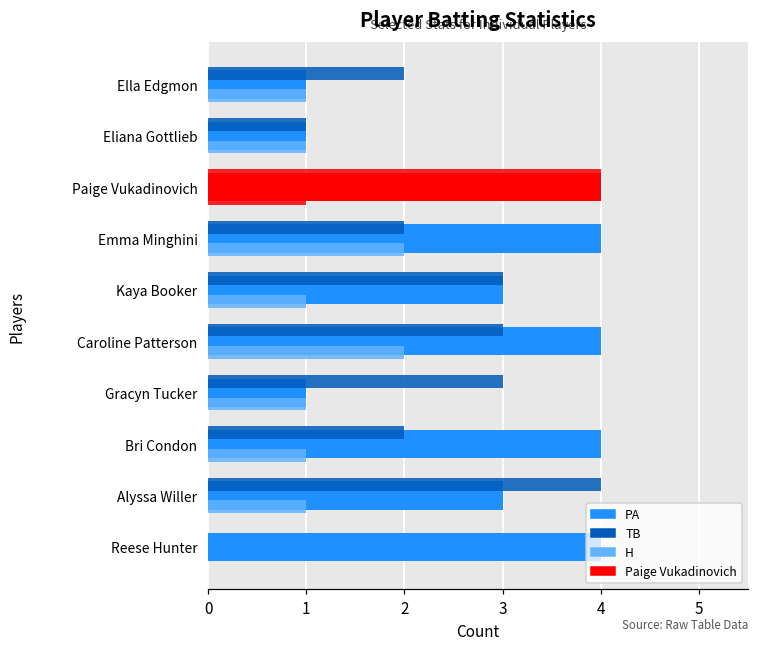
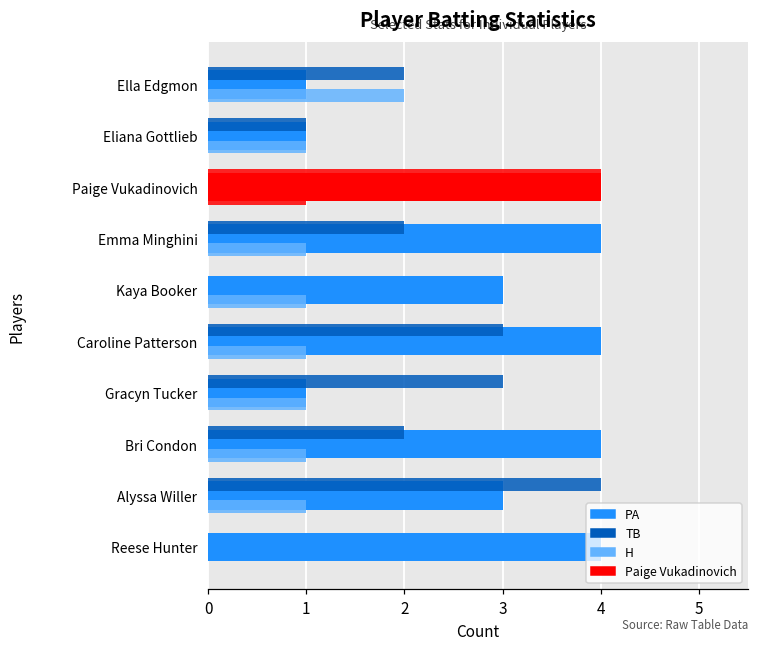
  {
    "PA": {
      "Ella Edgmon": 1,
      "Eliana Gottlieb": 1,
      "Paige Vukadinovich": 4,
      "Emma Minghini": 4,
      "Kaya Booker": 3,
      "Caroline Patterson": 4,
      "Gracyn Tucker": 1,
      "Bri Condon": 4,
      "Alyssa Willer": 3
    },
    "TB": {
      "Ella Edgmon": 2,
      "Eliana Gottlieb": 1,
      "Paige Vukadinovich": 4,
-     "Kaya Booker": 3,
+     "Kaya Booker": 0,
      "Gracyn Tucker": 3,
      "Alyssa Willer": 4,
      "Reese Hunter": 0
    },
    "H": {
-     "Ella Edgmon": 1,
+     "Ella Edgmon": 2,
      "Eliana Gottlieb": 1,
-     "Emma Minghini": 2,
-     "Caroline Patterson": 2,
+     "Emma Minghini": 1,
+     "Caroline Patterson": 1,
      "Gracyn Tucker": 1,
      "Reese Hunter": 0
    }
  }
